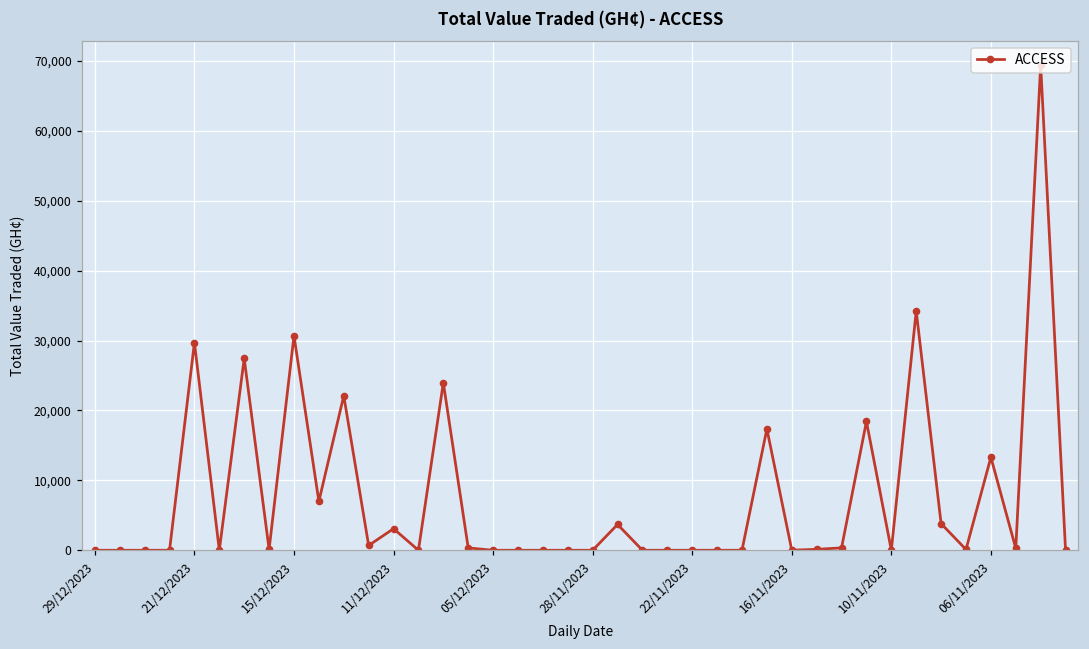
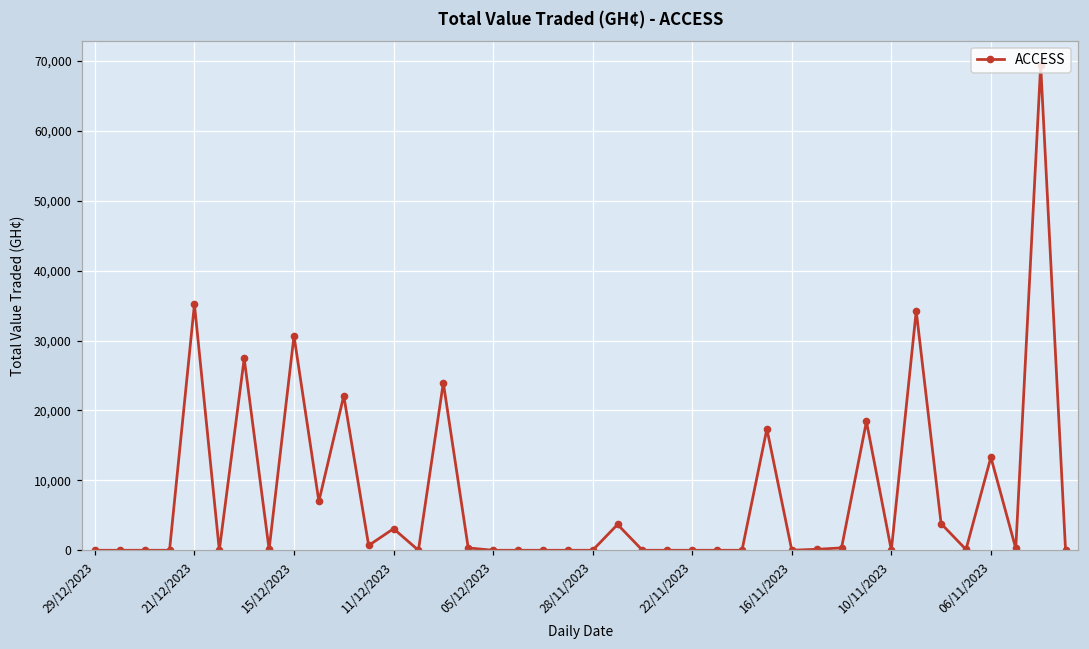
  {
    "29/12/2023": "0",
-   "21/12/2023": "30,000",
+   "21/12/2023": "35,000",
    "15/12/2023": "31,000",
    "11/12/2023": "3,000",
    "05/12/2023": "0",
    "28/11/2023": "0",
    "22/11/2023": "0",
    "16/11/2023": "0",
    "10/11/2023": "0",
    "06/11/2023": "13,000"
  }
